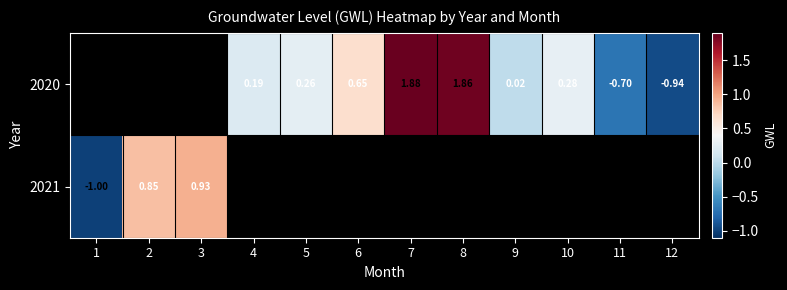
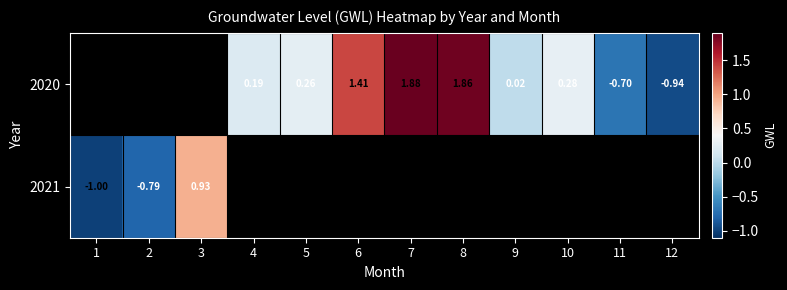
  {
    "2020": {
-     "6": 0.65,
+     "6": 1.41,
      "7": 1.88,
      "8": 1.86,
      "9": 0.02,
      "11": -0.70,
      "12": -0.94
    },
    "2021": {
      "1": -1.00,
-     "2": 0.85,
+     "2": -0.79,
      "3": 0.93
    }
  }
